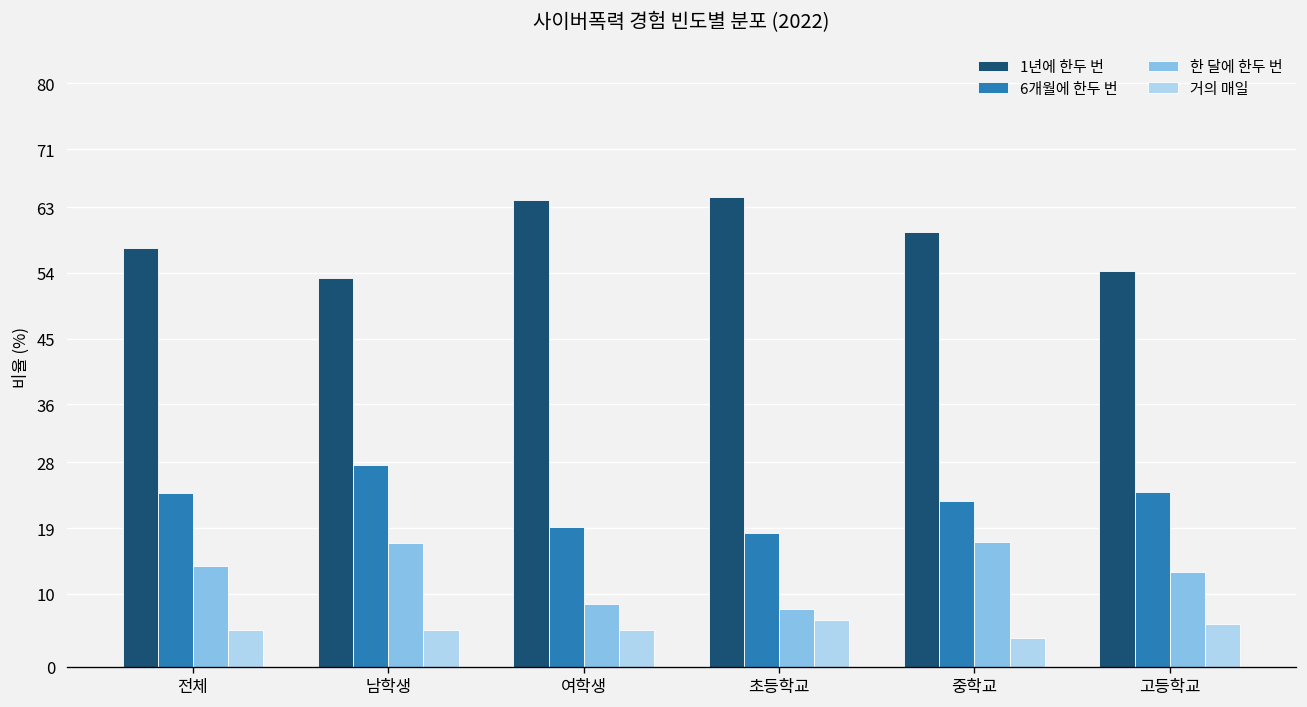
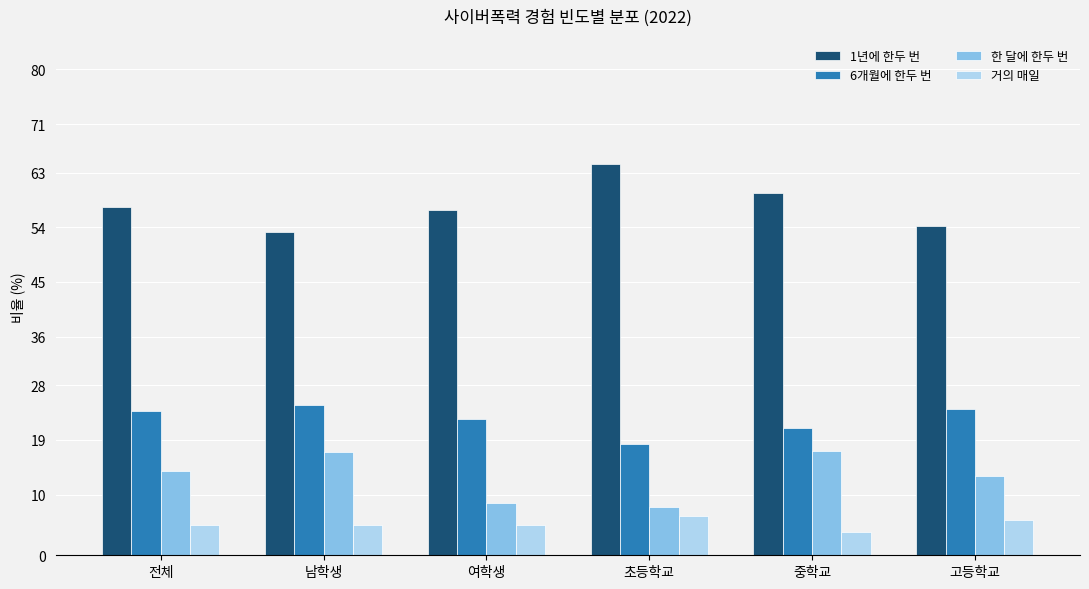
  {
    "1년에 한두 번": {
      "전체": 57,
      "남학생": 53,
-     "여학생": 64,
+     "여학생": 57,
      "초등학교": 64,
      "중학교": 60,
      "고등학교": 54
    },
    "6개월에 한두 번": {
      "전체": 24,
-     "남학생": 28,
-     "여학생": 19,
+     "남학생": 25,
+     "여학생": 22,
      "초등학교": 18,
-     "중학교": 23,
+     "중학교": 21,
      "고등학교": 24
    }
  }
